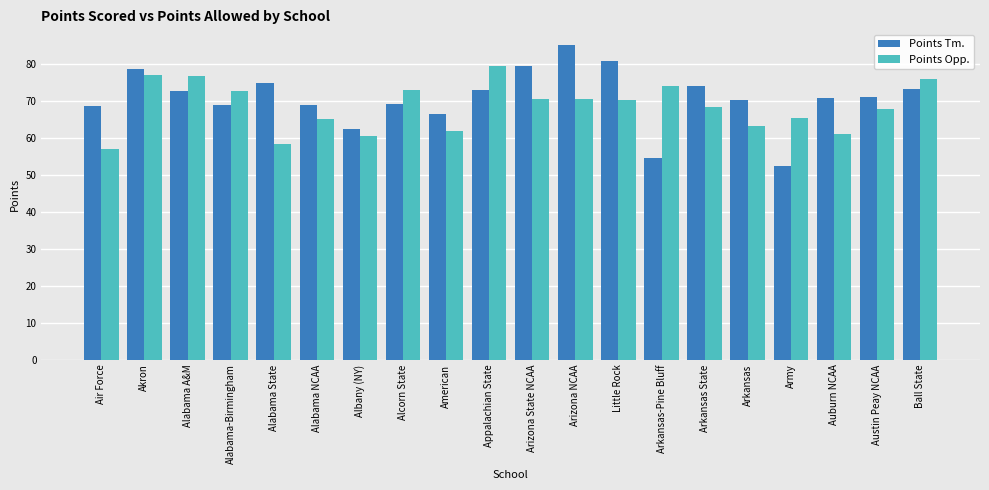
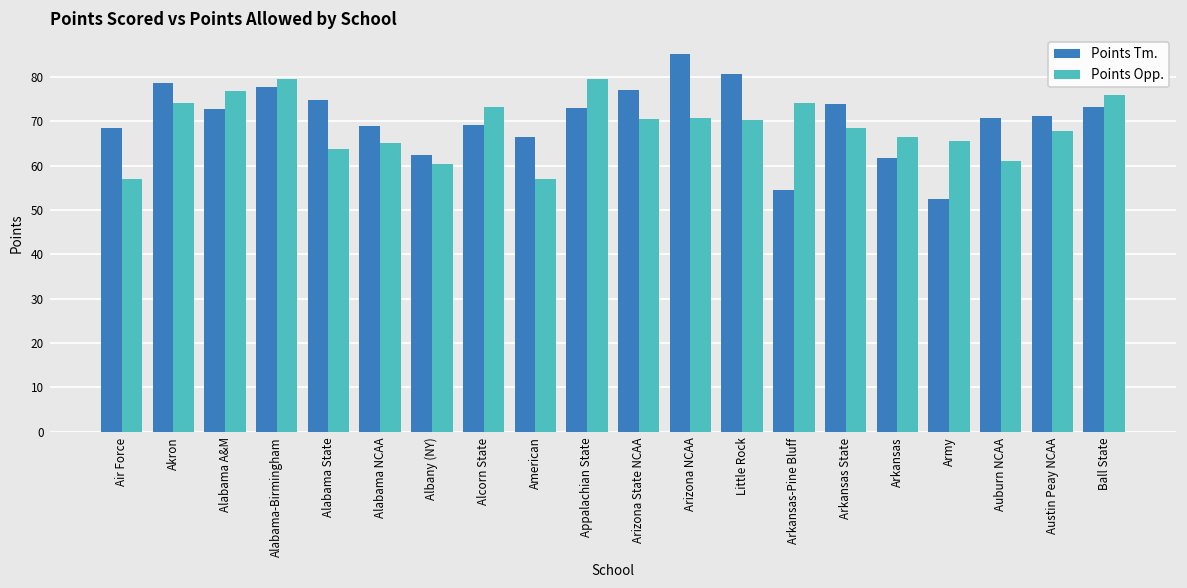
  {
    "Points Tm.": {
      "Air Force": 69,
      "Akron": 79,
      "Alabama A&M": 73,
-     "Alabama-Birmingham": 69,
+     "Alabama-Birmingham": 78,
      "Alabama State": 75,
      "Alabama NCAA": 69,
      "Albany (NY)": 62,
      "Alcorn State": 69,
      "American": 66,
      "Appalachian State": 73,
-     "Arizona State NCAA": 80,
+     "Arizona State NCAA": 77,
      "Arizona NCAA": 85,
      "Little Rock": 81,
      "Arkansas-Pine Bluff": 55,
      "Arkansas State": 74,
-     "Arkansas": 70,
+     "Arkansas": 62,
      "Army": 52,
      "Auburn NCAA": 71,
      "Austin Peay NCAA": 71,
      "Ball State": 73
    },
    "Points Opp.": {
      "Air Force": 57,
-     "Akron": 77,
+     "Akron": 74,
      "Alabama A&M": 77,
-     "Alabama-Birmingham": 73,
-     "Alabama State": 58,
+     "Alabama-Birmingham": 80,
+     "Alabama State": 64,
      "Alabama NCAA": 65,
      "Albany (NY)": 60,
      "Alcorn State": 73,
-     "American": 62,
+     "American": 57,
      "Appalachian State": 80,
      "Arizona State NCAA": 71,
      "Arizona NCAA": 71,
      "Little Rock": 70,
      "Arkansas-Pine Bluff": 74,
      "Arkansas State": 69,
-     "Arkansas": 63,
+     "Arkansas": 67,
      "Army": 66,
      "Auburn NCAA": 61,
      "Austin Peay NCAA": 68,
      "Ball State": 76
    }
  }
